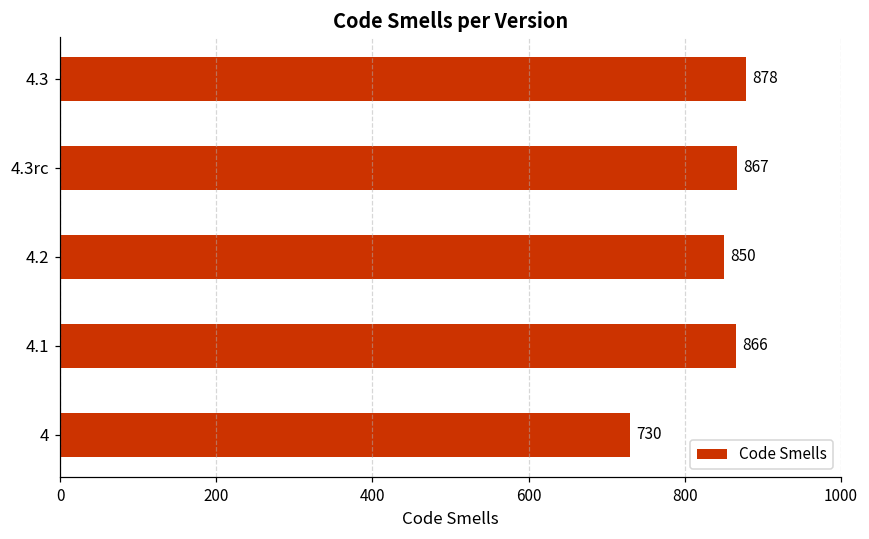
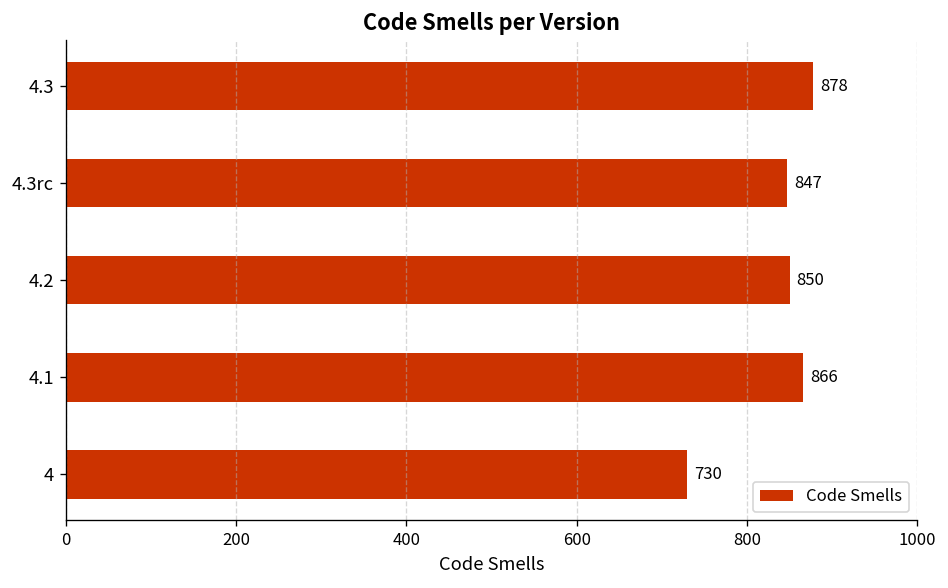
  {
    "4.3": 878,
-   "4.3rc": 867,
+   "4.3rc": 847,
    "4.2": 850,
    "4.1": 866,
    "4": 730
  }
